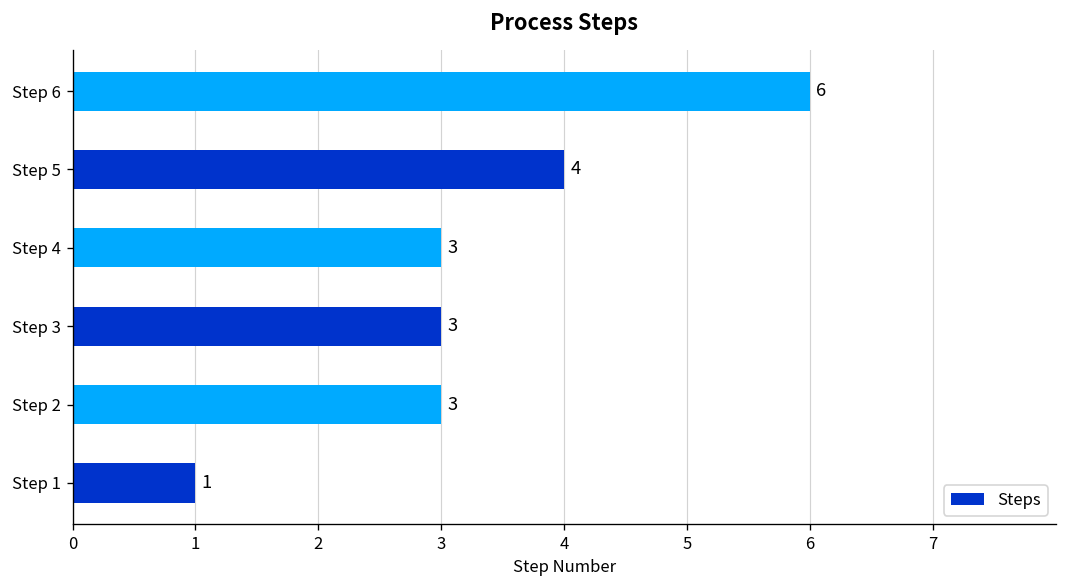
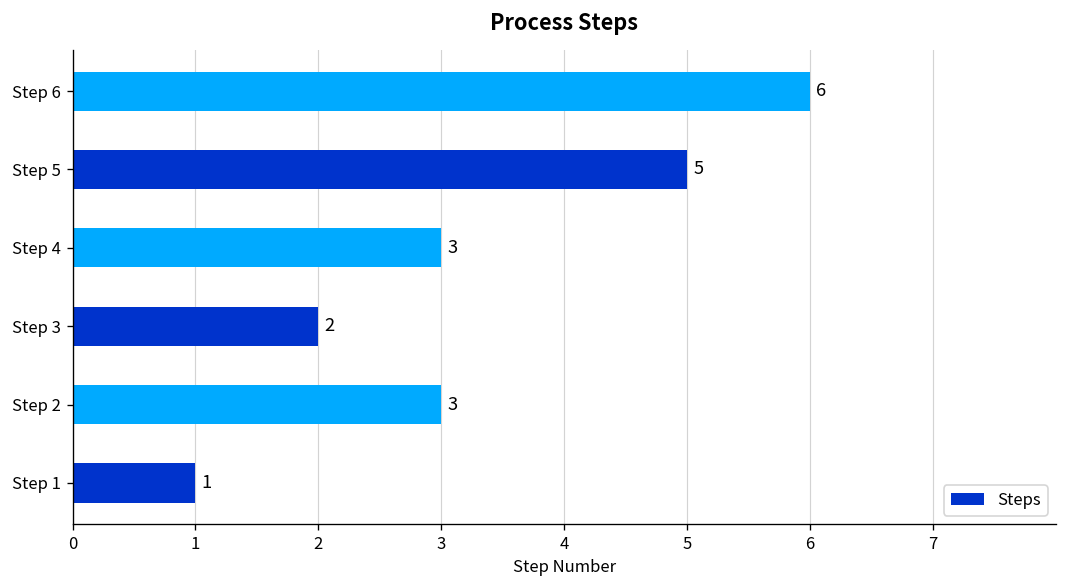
  {
    "Step 6": 6,
-   "Step 5": 4,
+   "Step 5": 5,
    "Step 4": 3,
-   "Step 3": 3,
+   "Step 3": 2,
    "Step 2": 3,
    "Step 1": 1
  }
